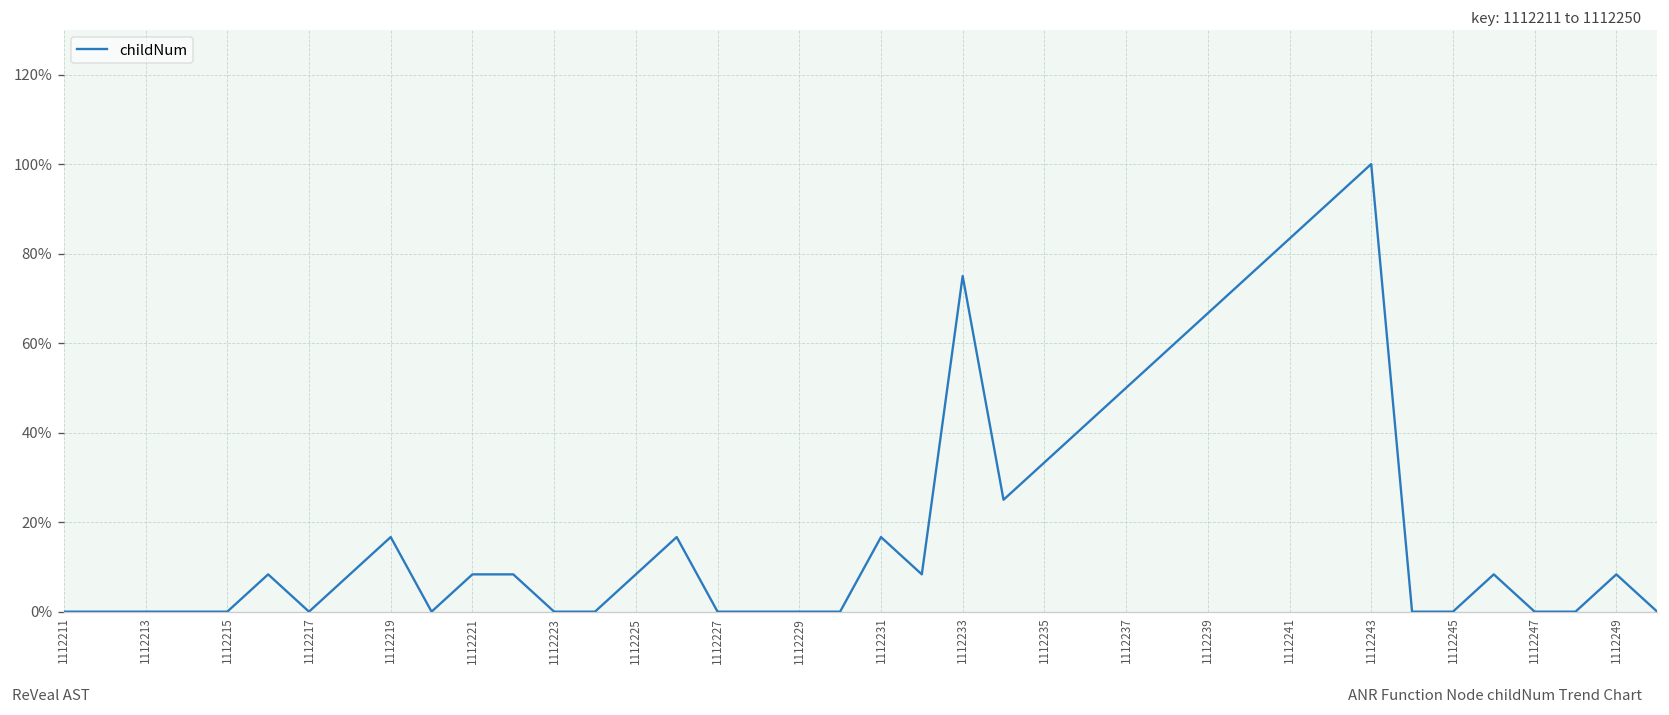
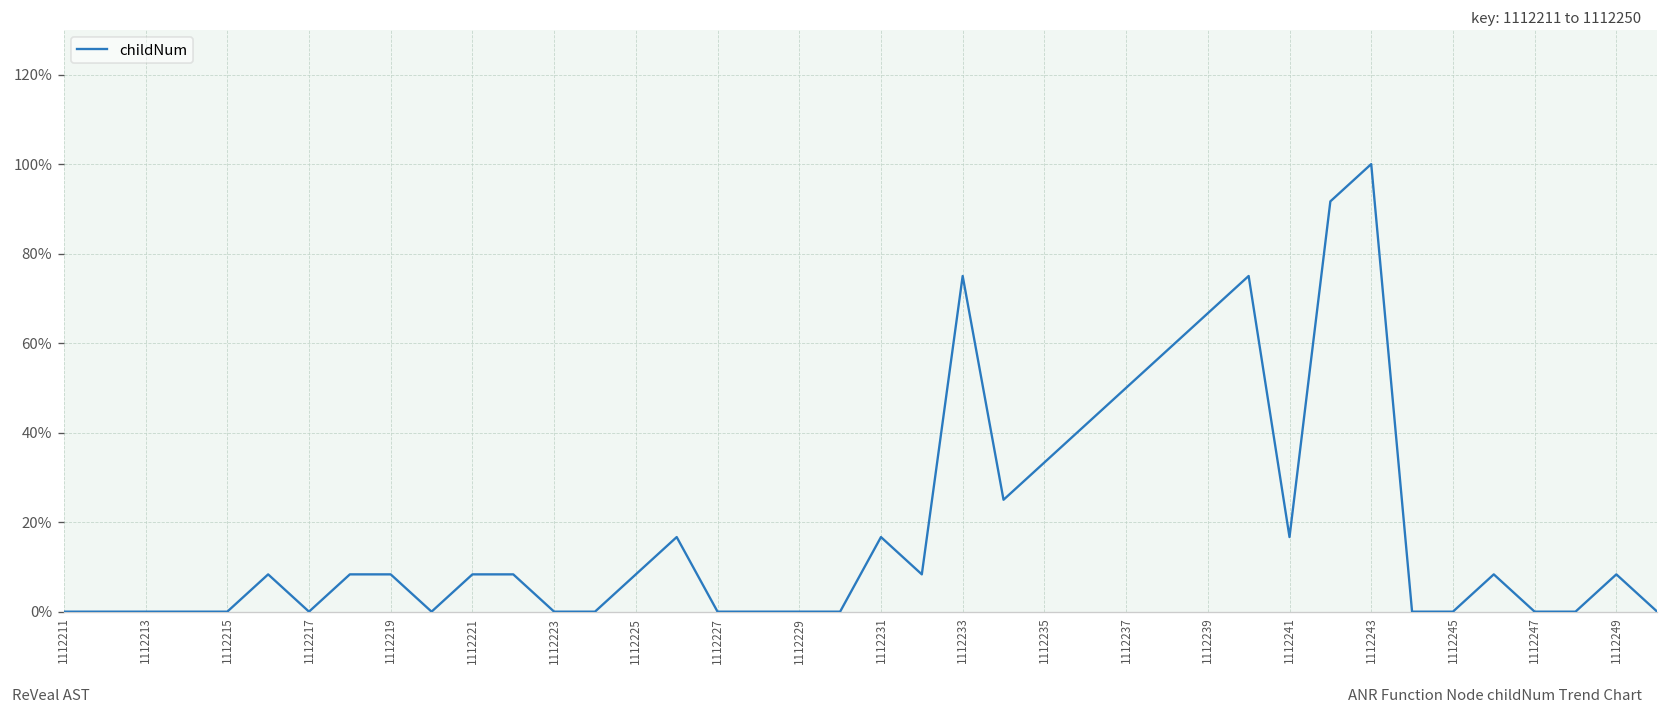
  {
    "1112211": "0%",
    "1112213": "0%",
    "1112215": "0%",
    "1112217": "0%",
-   "1112219": "17%",
+   "1112219": "8%",
    "1112221": "8%",
    "1112223": "0%",
    "1112225": "8%",
    "1112227": "0%",
    "1112229": "0%",
    "1112231": "17%",
    "1112233": "75%",
    "1112235": "33%",
    "1112237": "50%",
    "1112239": "67%",
-   "1112241": "83%",
+   "1112241": "17%",
    "1112243": "100%",
    "1112245": "0%",
    "1112247": "0%",
    "1112249": "8%"
  }
